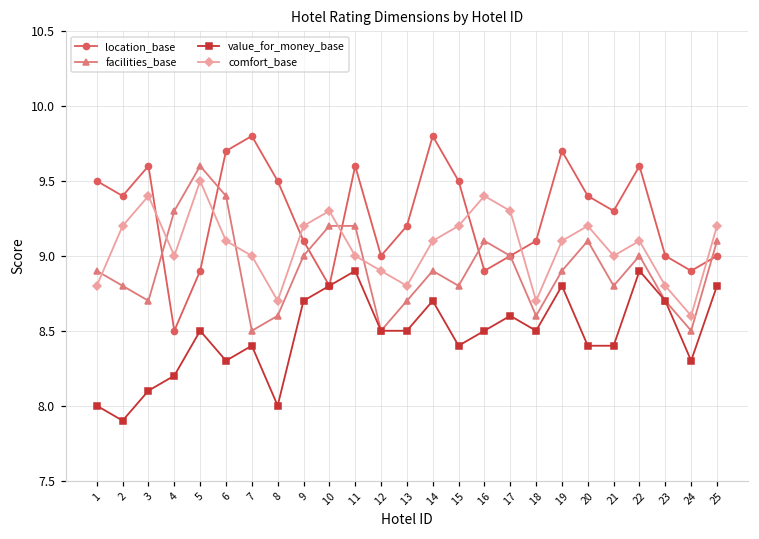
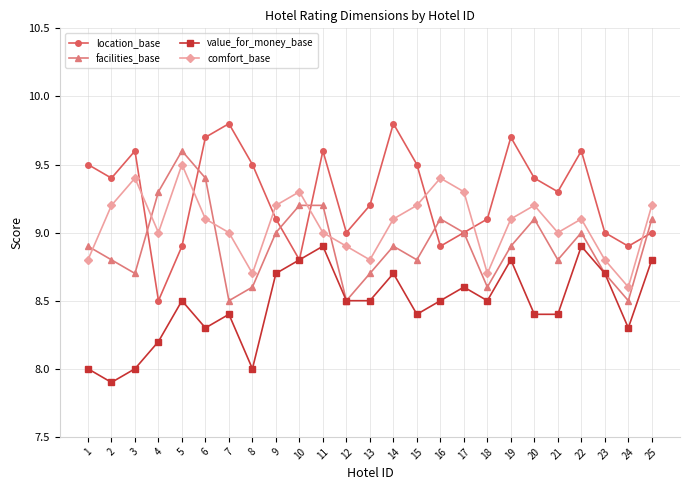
  {
    "value_for_money_base": {
      "1": 8.0,
      "2": 7.9,
-     "3": 8.1,
+     "3": 8.0,
      "4": 8.2,
      "5": 8.5,
      "6": 8.3,
      "7": 8.4,
      "8": 8.0,
      "9": 8.7,
      "11": 8.9,
      "13": 8.5,
      "14": 8.7,
      "15": 8.4,
      "16": 8.5,
      "17": 8.6,
      "18": 8.5,
      "19": 8.8,
      "20": 8.4,
      "21": 8.4,
      "22": 8.9,
      "24": 8.3,
      "25": 8.8
    }
  }
